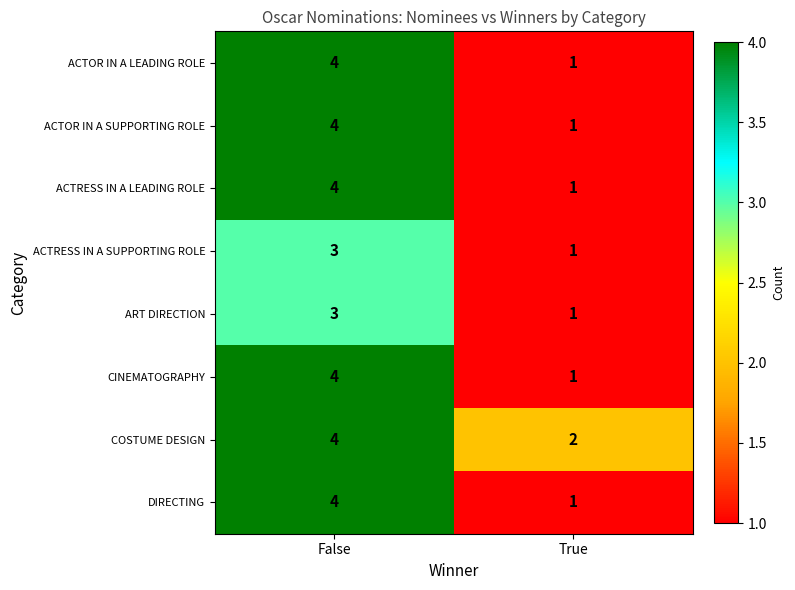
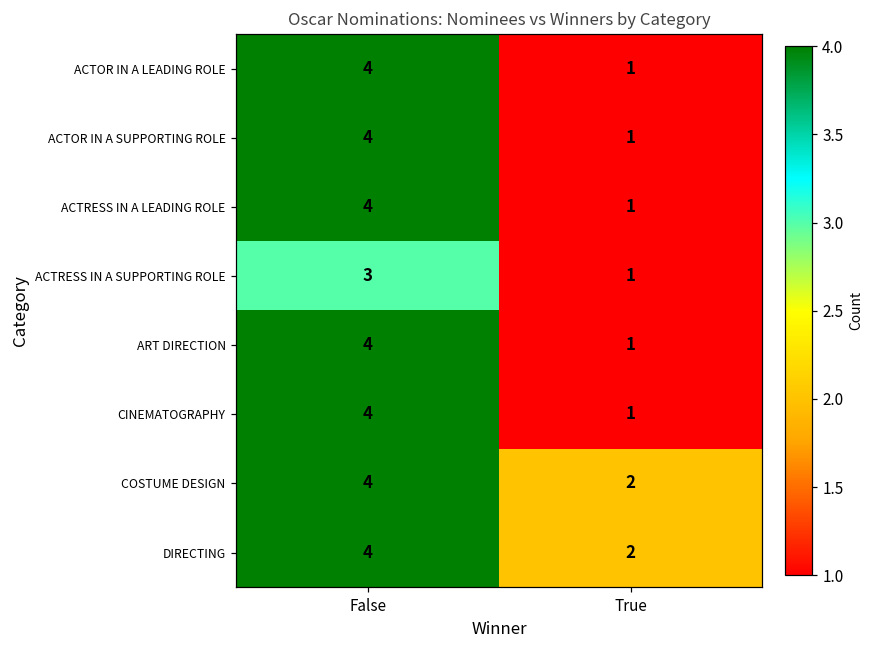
  {
    "ACTOR IN A LEADING ROLE": {
      "False": 4,
      "True": 1
    },
    "ACTOR IN A SUPPORTING ROLE": {
      "False": 4,
      "True": 1
    },
    "ACTRESS IN A LEADING ROLE": {
      "False": 4,
      "True": 1
    },
    "ACTRESS IN A SUPPORTING ROLE": {
      "False": 3,
      "True": 1
    },
    "ART DIRECTION": {
-     "False": 3,
+     "False": 4,
      "True": 1
    },
    "CINEMATOGRAPHY": {
      "False": 4,
      "True": 1
    },
    "COSTUME DESIGN": {
      "False": 4,
      "True": 2
    },
    "DIRECTING": {
      "False": 4,
-     "True": 1
+     "True": 2
    }
  }
